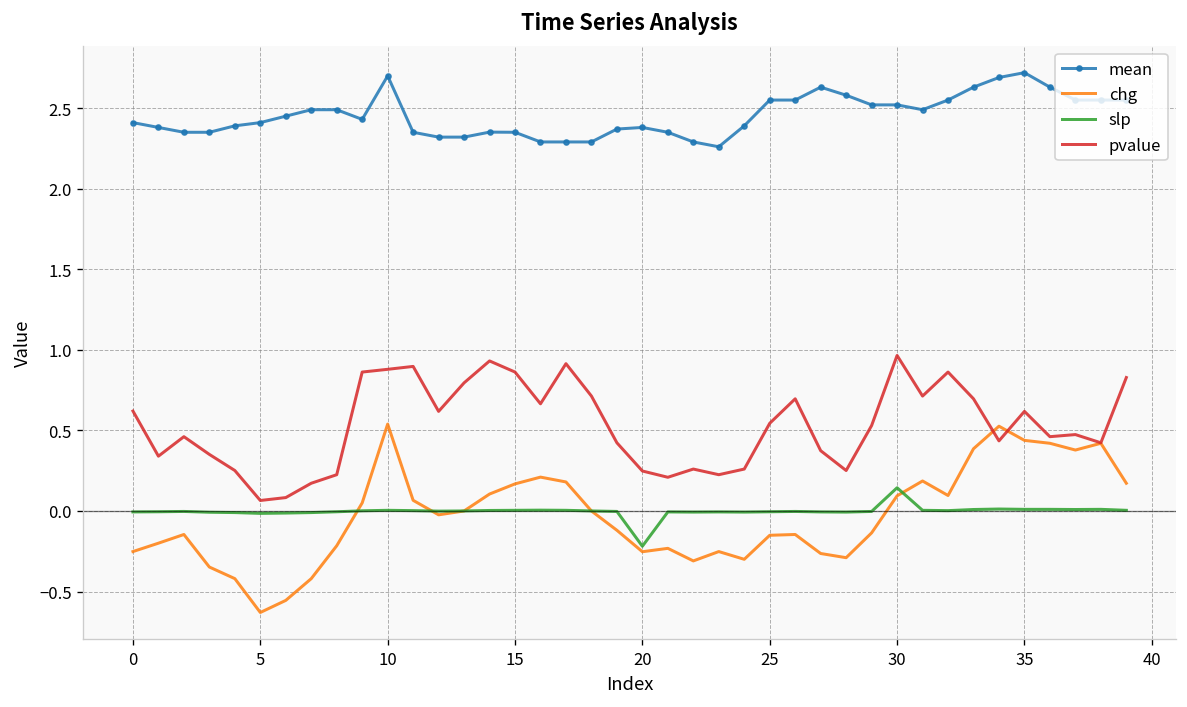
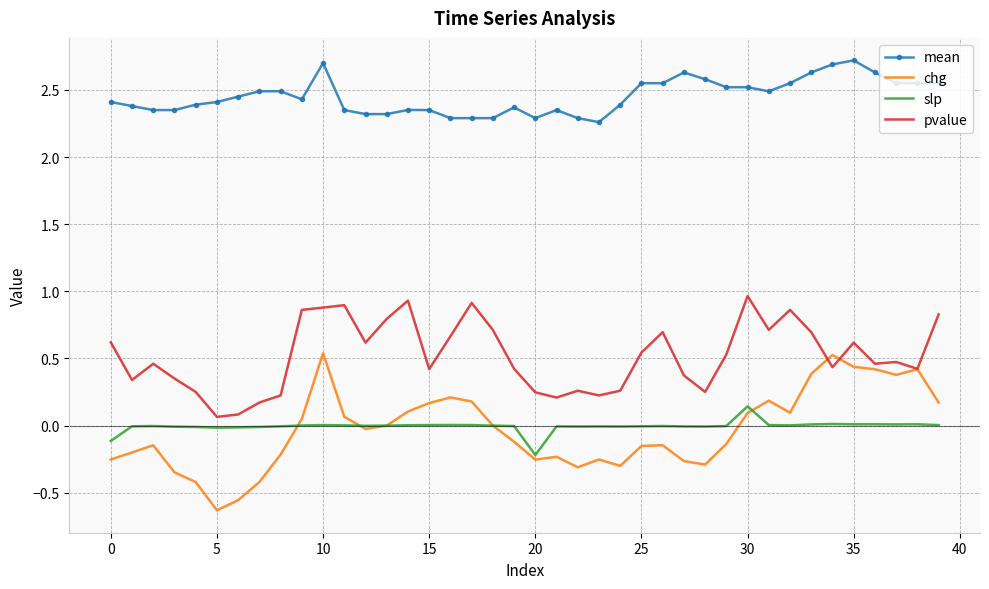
  {
    "mean": {
      "0": 2.41,
      "5": 2.41,
      "10": 2.70,
      "15": 2.35,
-     "20": 2.38,
+     "20": 2.29,
      "25": 2.55,
      "30": 2.52,
      "35": 2.72
    },
    "chg": {
      "0": -0.25,
      "5": -0.63,
      "10": 0.54,
      "15": 0.17,
      "20": -0.25,
      "25": -0.15,
      "30": 0.09,
      "35": 0.44
    },
    "slp": {
-     "0": -0.01,
+     "0": -0.11,
      "5": -0.02,
      "10": 0.00,
      "15": 0.00,
      "20": -0.22,
      "25": -0.01,
      "30": 0.14,
      "35": 0.01
    },
    "pvalue": {
      "0": 0.62,
      "5": 0.07,
      "10": 0.88,
-     "15": 0.86,
+     "15": 0.42,
      "20": 0.25,
      "25": 0.54,
      "30": 0.97,
      "35": 0.62
    }
  }
